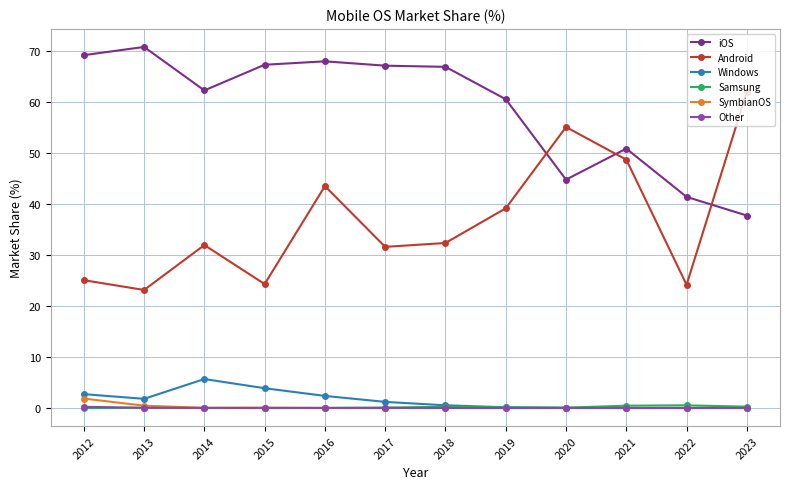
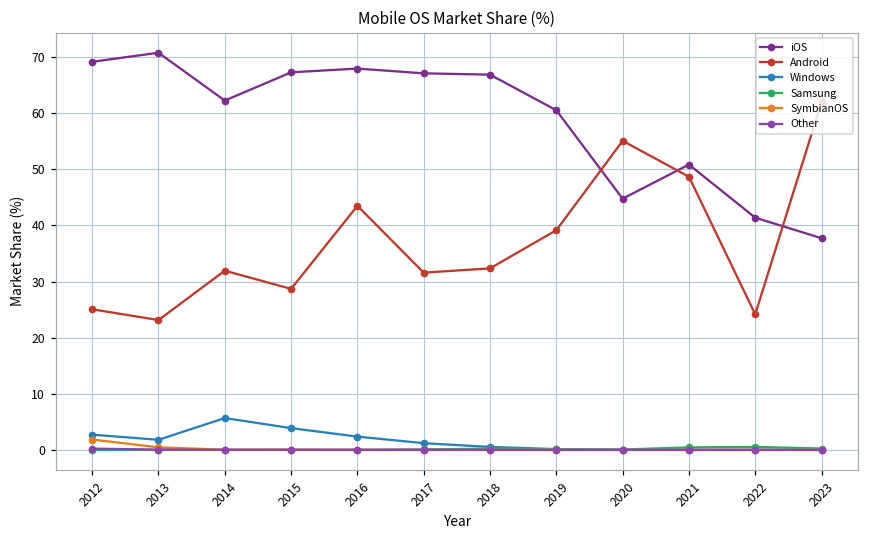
  {
    "Android": {
      "2012": 25,
      "2013": 23,
      "2014": 32,
-     "2015": 24,
+     "2015": 29,
      "2016": 44,
      "2017": 32,
      "2018": 32,
      "2019": 39,
      "2020": 55,
      "2021": 49,
      "2022": 24
    },
    "Windows": {
      "2012": 3,
      "2013": 2,
      "2014": 6,
      "2015": 4,
      "2016": 2,
      "2017": 1
    },
    "Samsung": {
      "2022": 1
    },
    "SymbianOS": {
      "2012": 2
    }
  }
